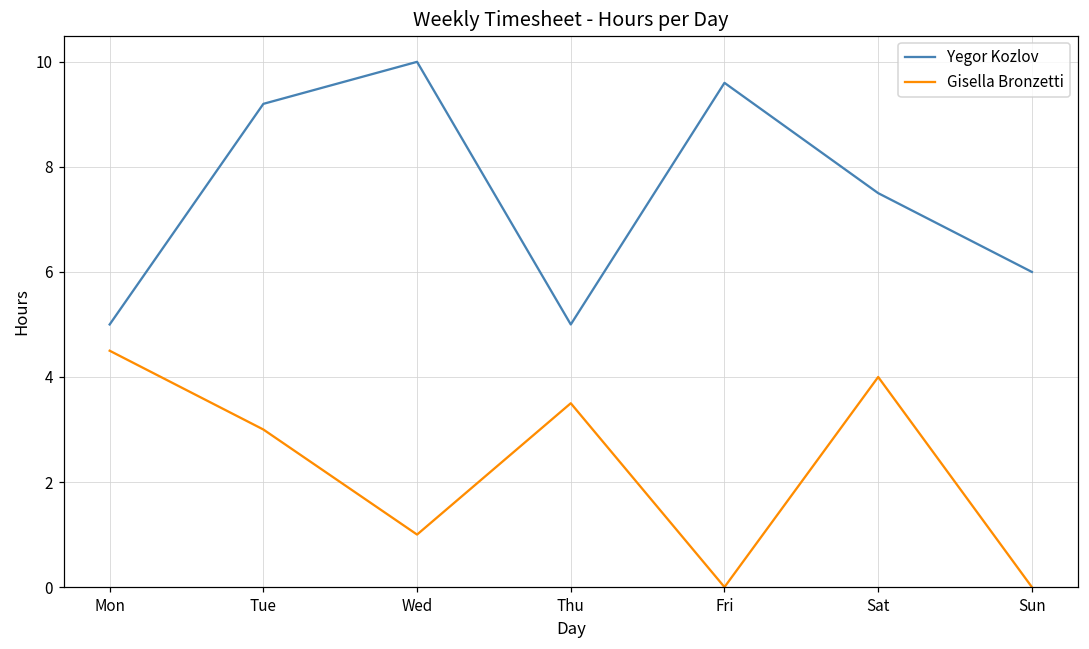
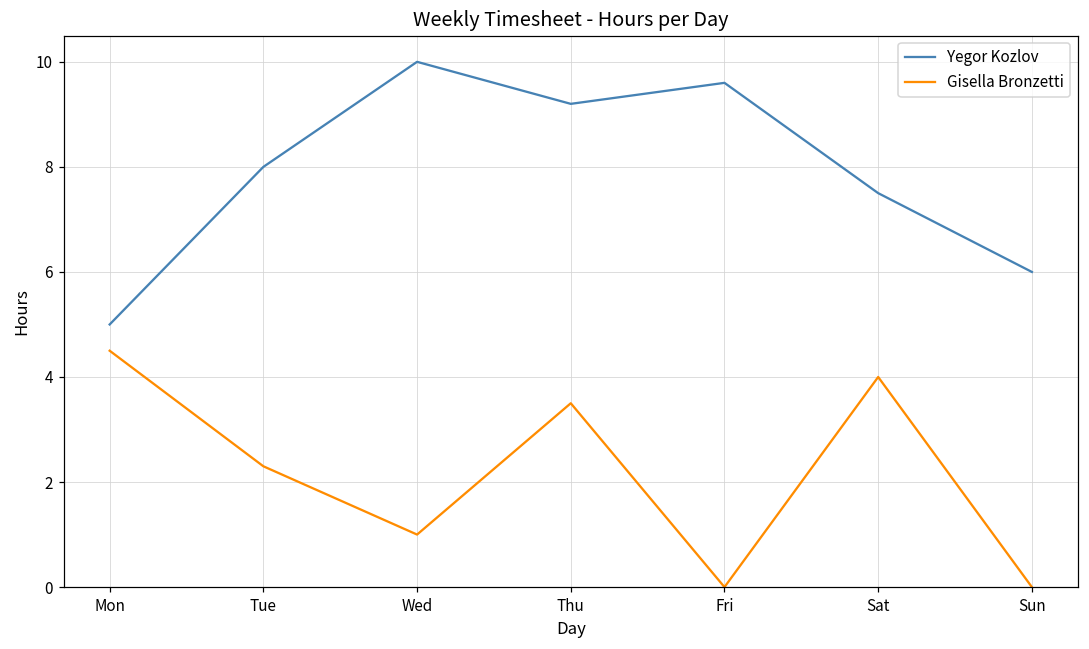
  {
    "Yegor Kozlov": {
      "Mon": 5.0,
-     "Tue": 9.2,
+     "Tue": 8.0,
      "Wed": 10.0,
-     "Thu": 5.0,
+     "Thu": 9.2,
      "Fri": 9.6,
      "Sat": 7.5,
      "Sun": 6.0
    },
    "Gisella Bronzetti": {
      "Mon": 4.5,
-     "Tue": 3.0,
+     "Tue": 2.3,
      "Wed": 1.0,
      "Thu": 3.5,
      "Fri": 0.0,
      "Sat": 4.0,
      "Sun": 0.0
    }
  }
